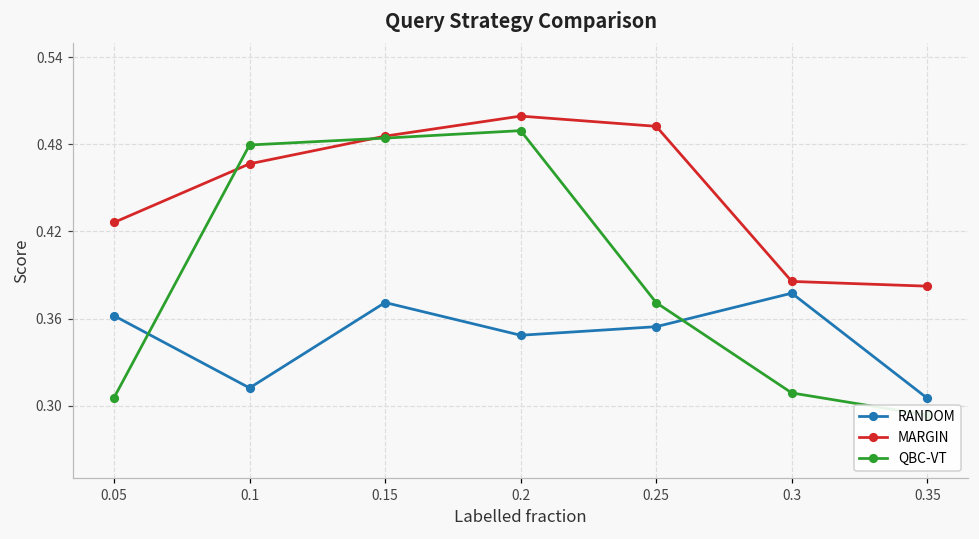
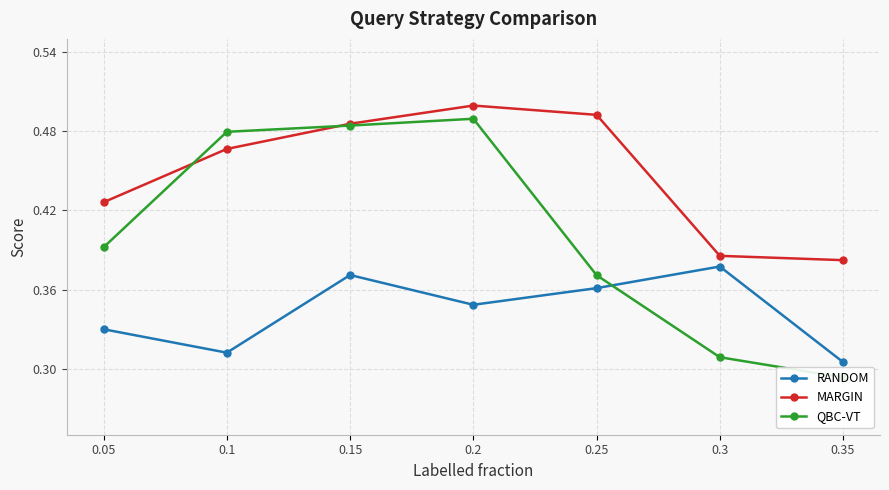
  {
    "RANDOM": {
-     "0.05": 0.362,
+     "0.05": 0.330,
      "0.1": 0.312,
      "0.15": 0.371,
      "0.2": 0.348,
-     "0.25": 0.354,
+     "0.25": 0.361,
      "0.3": 0.377,
      "0.35": 0.305
    },
    "MARGIN": {
      "0.05": 0.426,
      "0.1": 0.467,
      "0.2": 0.499,
      "0.25": 0.492,
      "0.3": 0.386,
      "0.35": 0.382
    },
    "QBC-VT": {
-     "0.05": 0.305,
+     "0.05": 0.392,
      "0.1": 0.480,
      "0.2": 0.489,
      "0.25": 0.371,
      "0.3": 0.309
    }
  }
